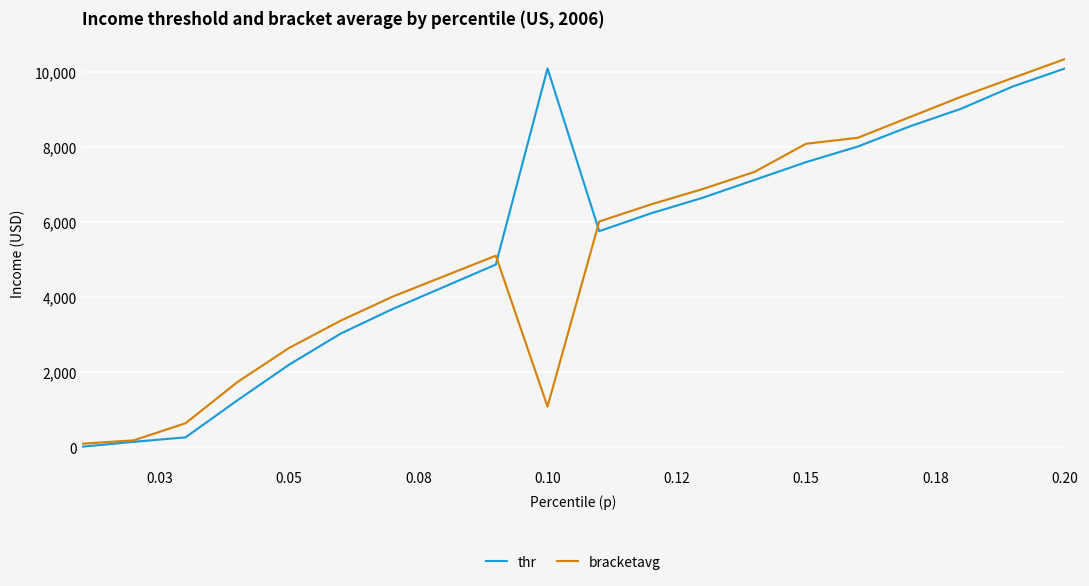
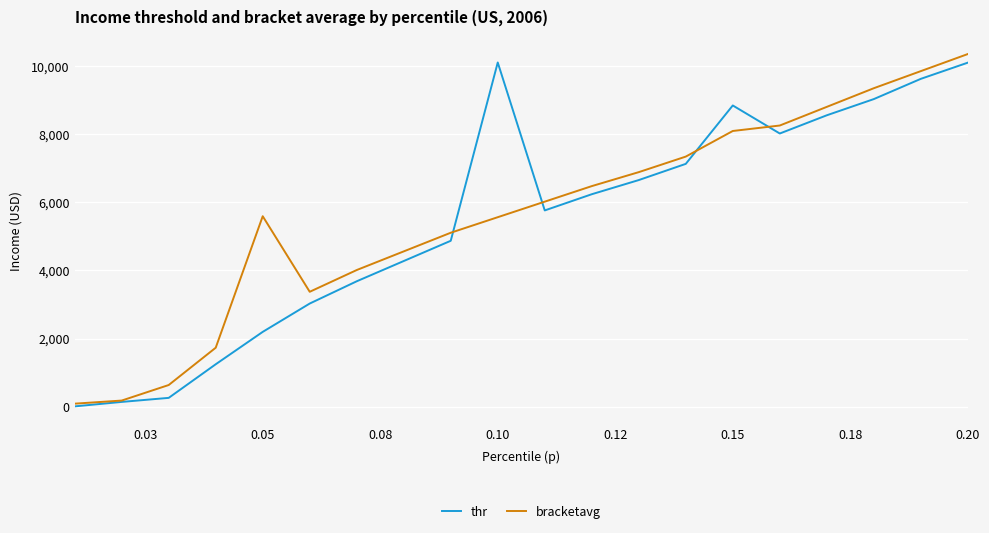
  {
    "thr": {
      "0.05": "2,200",
      "0.10": "10,100",
-     "0.15": "7,600",
+     "0.15": "8,800",
      "0.20": "10,100"
    },
    "bracketavg": {
-     "0.05": "2,600",
-     "0.10": "1,100",
+     "0.05": "5,600",
+     "0.10": "5,600",
      "0.15": "8,100",
      "0.20": "10,300"
    }
  }
